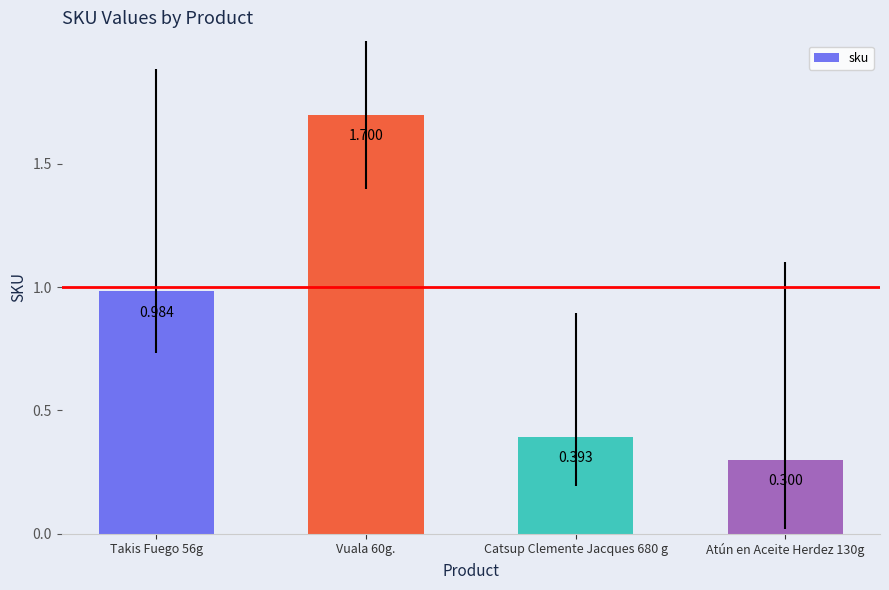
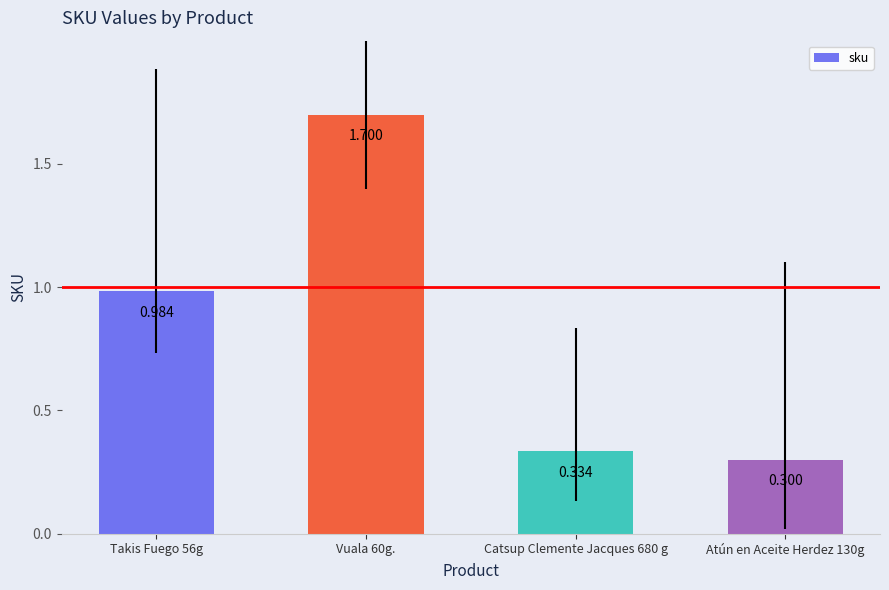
  {
    "Takis Fuego 56g": 0.984,
    "Vuala 60g.": 1.700,
-   "Catsup Clemente Jacques 680 g": 0.393,
+   "Catsup Clemente Jacques 680 g": 0.334,
    "Atún en Aceite Herdez 130g": 0.300
  }
